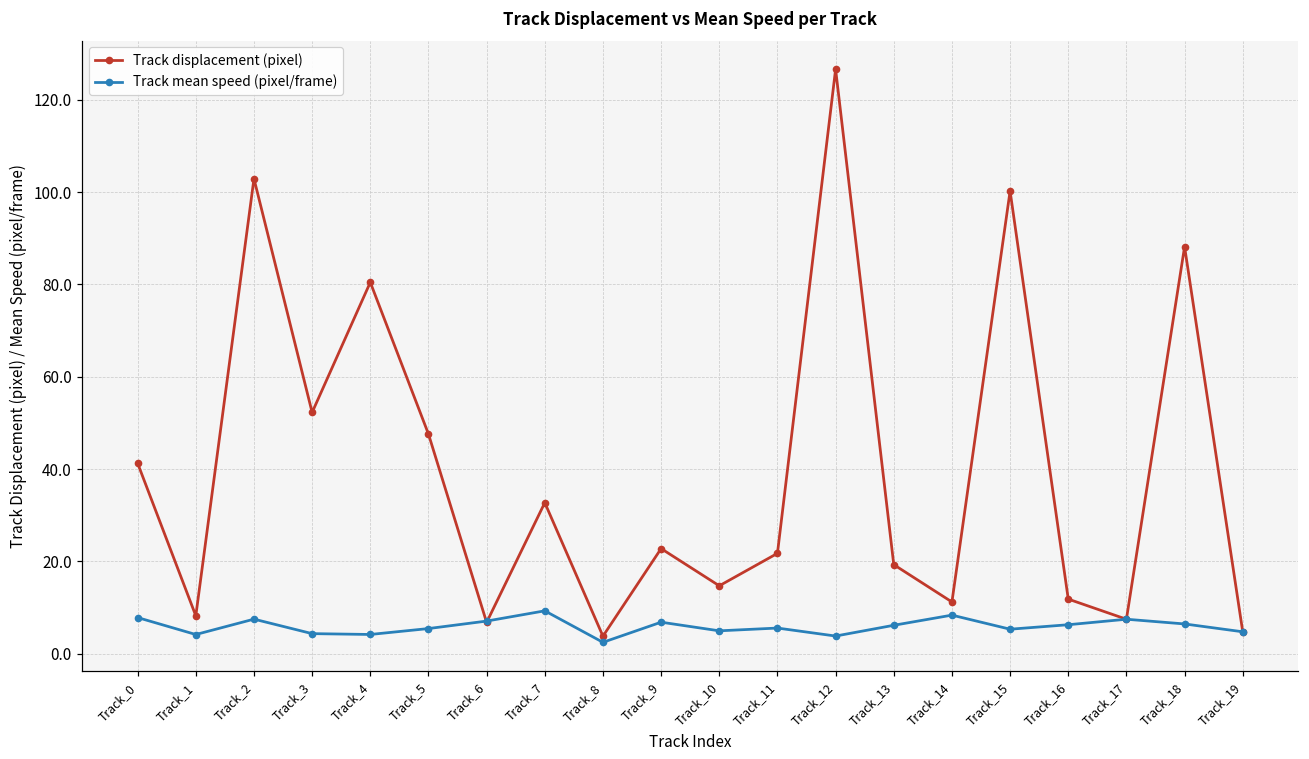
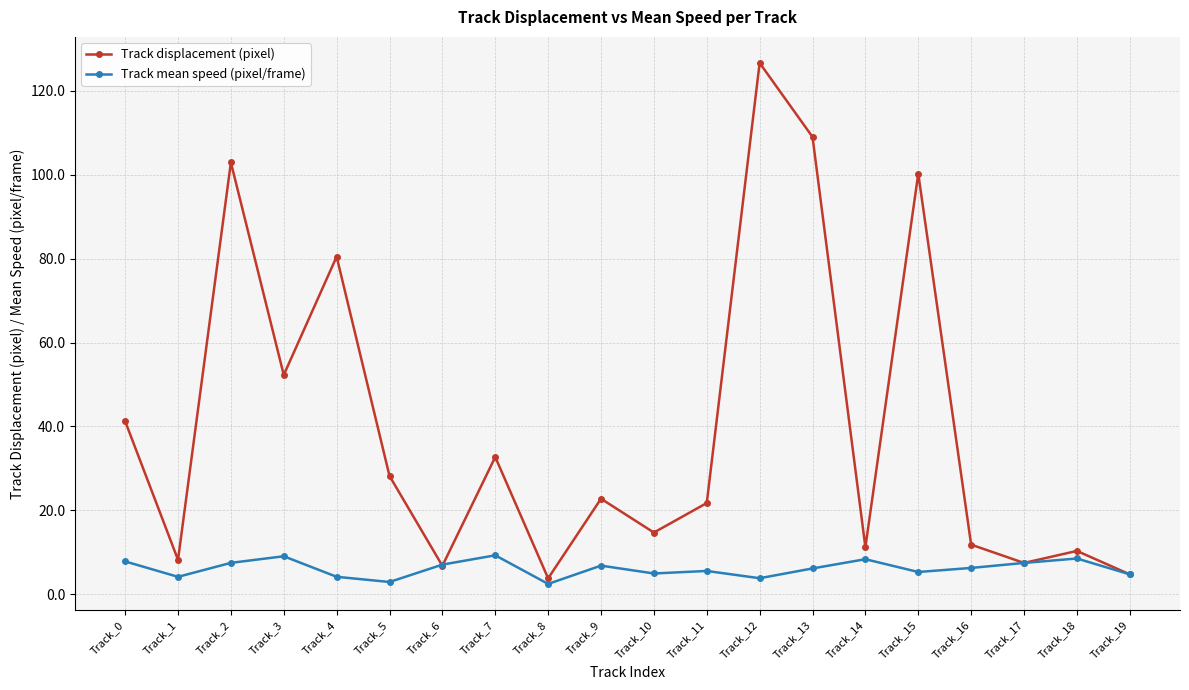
  {
    "Track displacement (pixel)": {
      "Track_0": 41,
      "Track_1": 8,
      "Track_2": 103,
      "Track_3": 52,
      "Track_4": 80,
-     "Track_5": 48,
+     "Track_5": 28,
      "Track_7": 33,
      "Track_8": 4,
      "Track_9": 23,
      "Track_10": 15,
      "Track_11": 22,
      "Track_12": 127,
-     "Track_13": 19,
+     "Track_13": 109,
      "Track_14": 11,
      "Track_15": 100,
      "Track_16": 12,
-     "Track_18": 88
+     "Track_18": 10
    },
    "Track mean speed (pixel/frame)": {
      "Track_0": 8,
      "Track_1": 4,
      "Track_2": 8,
-     "Track_3": 4,
+     "Track_3": 9,
      "Track_4": 4,
-     "Track_5": 5,
+     "Track_5": 3,
      "Track_7": 9,
      "Track_8": 2,
      "Track_9": 7,
      "Track_10": 5,
      "Track_11": 6,
      "Track_12": 4,
      "Track_13": 6,
      "Track_14": 8,
      "Track_15": 5,
      "Track_16": 6,
-     "Track_18": 6
+     "Track_18": 9
    }
  }
